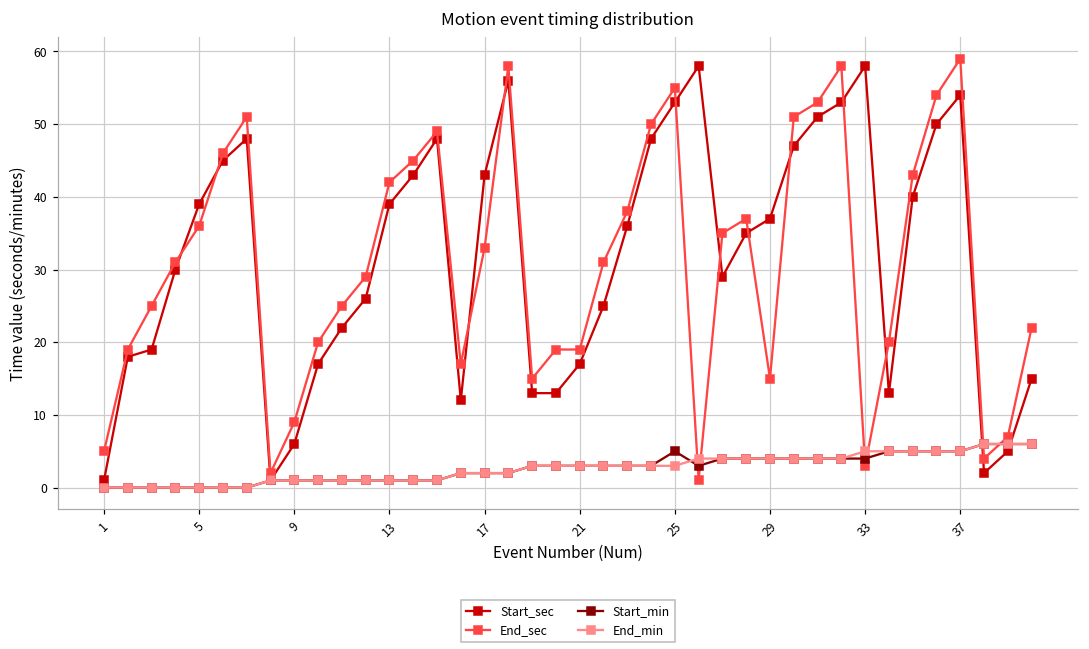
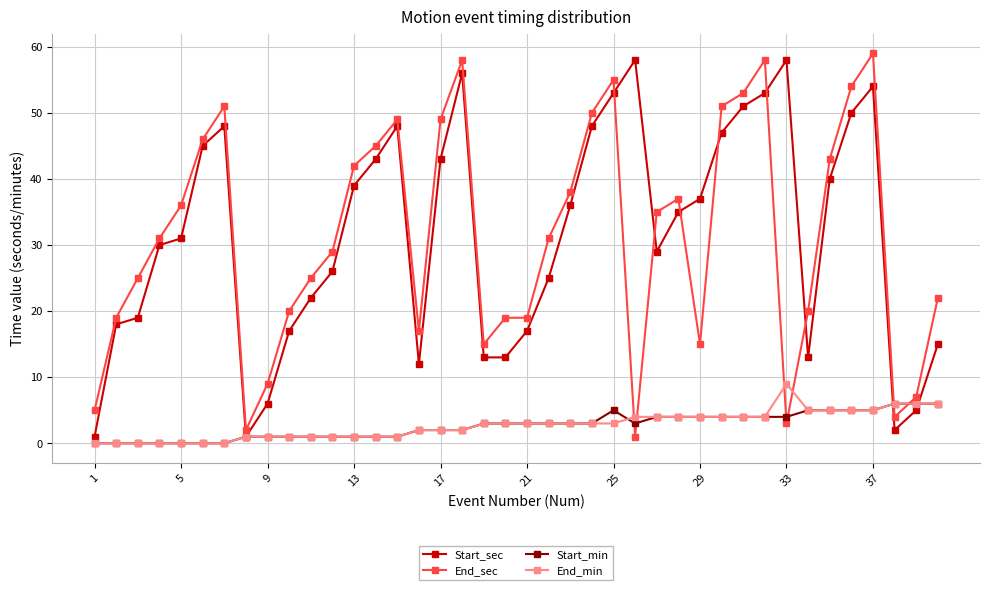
  {
    "Start_sec": {
      "1": 1,
-     "5": 39,
+     "5": 31,
      "9": 6,
      "13": 39,
      "17": 43,
      "21": 17,
      "25": 53,
      "29": 37,
      "33": 58,
      "37": 54
    },
    "End_sec": {
      "1": 5,
      "5": 36,
      "9": 9,
      "13": 42,
-     "17": 33,
+     "17": 49,
      "21": 19,
      "25": 55,
      "29": 15,
      "33": 3,
      "37": 59
    },
    "Start_min": {
      "25": 5,
      "33": 4
    },
    "End_min": {
      "25": 3,
-     "33": 5
+     "33": 9
    }
  }
